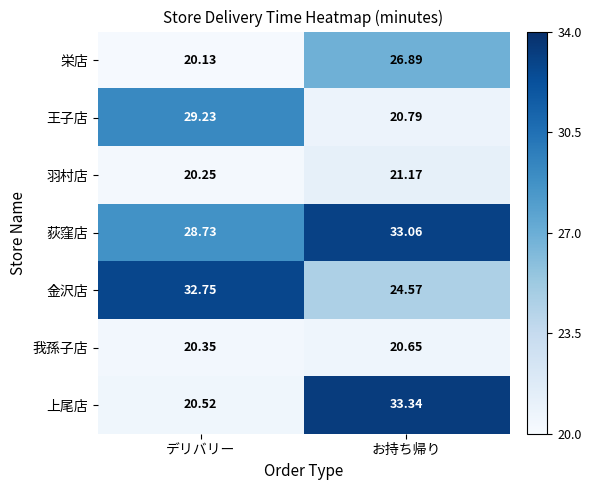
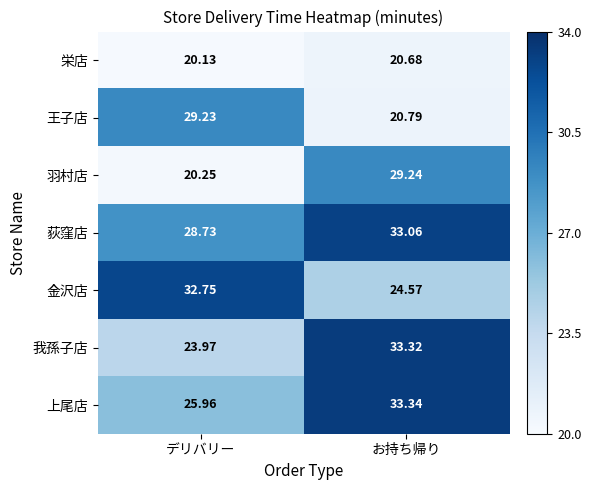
  {
    "栄店": {
      "デリバリー": 20.13,
-     "お持ち帰り": 26.89
+     "お持ち帰り": 20.68
    },
    "王子店": {
      "デリバリー": 29.23,
      "お持ち帰り": 20.79
    },
    "羽村店": {
      "デリバリー": 20.25,
-     "お持ち帰り": 21.17
+     "お持ち帰り": 29.24
    },
    "荻窪店": {
      "デリバリー": 28.73,
      "お持ち帰り": 33.06
    },
    "金沢店": {
      "デリバリー": 32.75,
      "お持ち帰り": 24.57
    },
    "我孫子店": {
-     "デリバリー": 20.35,
-     "お持ち帰り": 20.65
+     "デリバリー": 23.97,
+     "お持ち帰り": 33.32
    },
    "上尾店": {
-     "デリバリー": 20.52,
+     "デリバリー": 25.96,
      "お持ち帰り": 33.34
    }
  }
